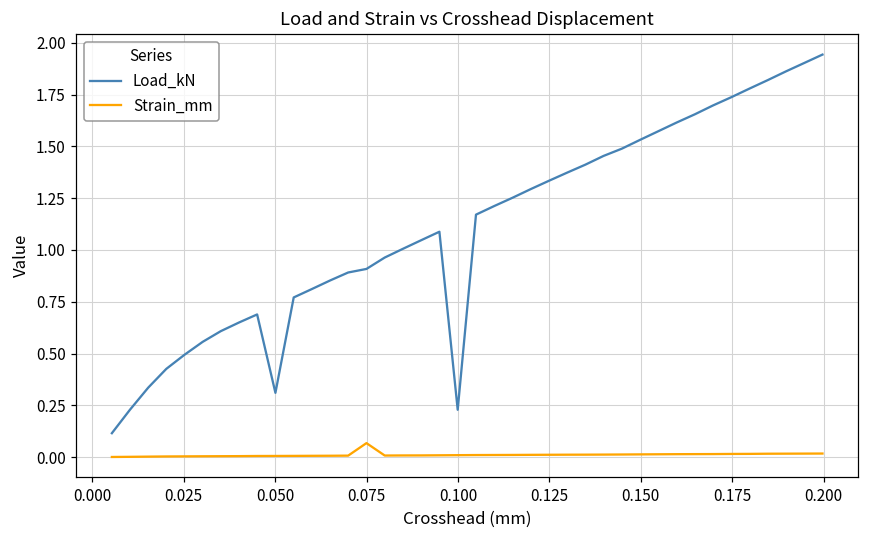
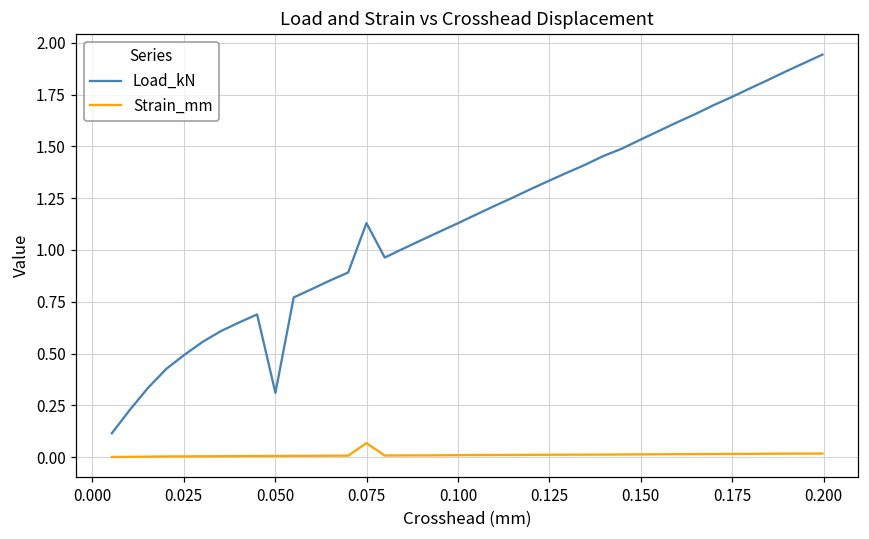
  {
    "Load_kN": {
      "0.050": 0.31,
-     "0.075": 0.91,
-     "0.100": 0.23
+     "0.075": 1.13,
+     "0.100": 1.13
    },
    "Strain_mm": {
      "0.050": 0.01,
      "0.075": 0.07,
      "0.100": 0.01
    }
  }
